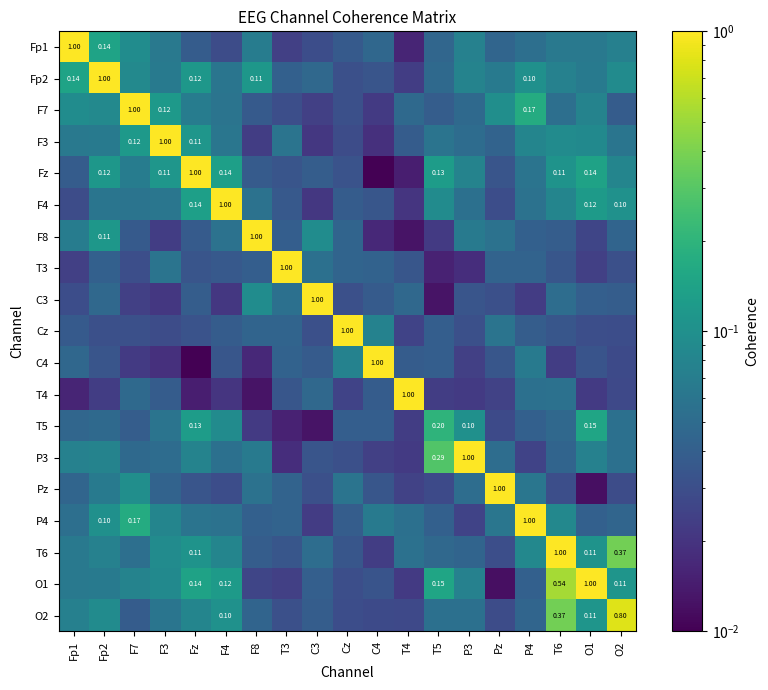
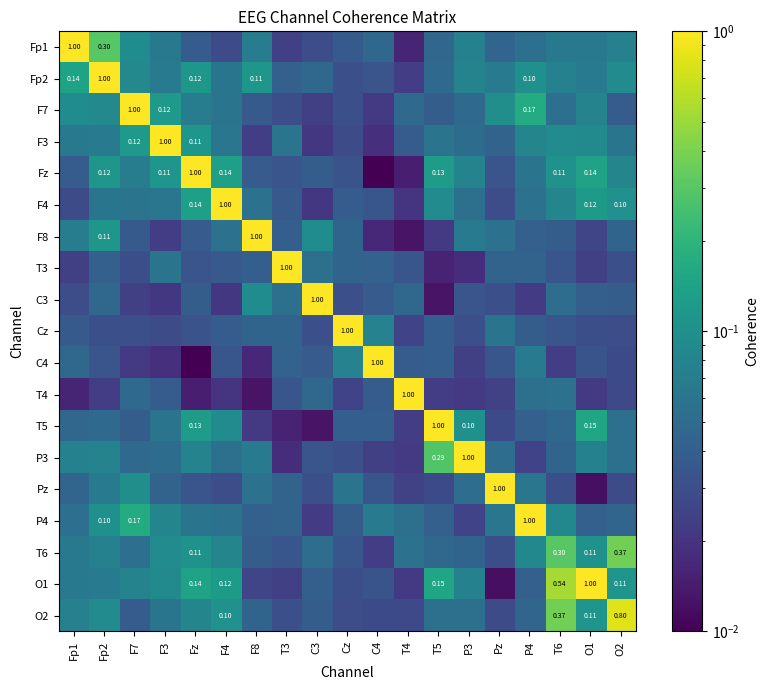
  {
    "Fp1": {
      "Fp1": 1.00,
-     "Fp2": 0.14
+     "Fp2": 0.30
    },
    "Fp2": {
      "Fp1": 0.14,
      "Fp2": 1.00,
      "Fz": 0.12,
      "F8": 0.11,
      "P4": 0.10
    },
    "F7": {
      "F7": 1.00,
      "F3": 0.12,
      "P4": 0.17
    },
    "F3": {
      "F7": 0.12,
      "F3": 1.00,
      "Fz": 0.11
    },
    "Fz": {
      "Fp2": 0.12,
      "F3": 0.11,
      "Fz": 1.00,
      "F4": 0.14,
      "T5": 0.13,
      "T6": 0.11,
      "O1": 0.14
    },
    "F4": {
      "Fz": 0.14,
      "F4": 1.00,
      "O1": 0.12,
      "O2": 0.10
    },
    "F8": {
      "Fp2": 0.11,
      "F8": 1.00
    },
    "T3": {
      "T3": 1.00
    },
    "C3": {
      "C3": 1.00
    },
    "Cz": {
      "Cz": 1.00
    },
    "C4": {
      "C4": 1.00
    },
    "T4": {
      "T4": 1.00
    },
    "T5": {
      "Fz": 0.13,
-     "T5": 0.20,
+     "T5": 1.00,
      "P3": 0.10,
      "O1": 0.15
    },
    "P3": {
      "T5": 0.29,
      "P3": 1.00
    },
    "Pz": {
      "Pz": 1.00
    },
    "P4": {
      "Fp2": 0.10,
      "F7": 0.17,
      "P4": 1.00
    },
    "T6": {
      "Fz": 0.11,
-     "T6": 1.00,
+     "T6": 0.30,
      "O1": 0.11,
      "O2": 0.37
    },
    "O1": {
      "Fz": 0.14,
      "F4": 0.12,
      "T5": 0.15,
      "T6": 0.54,
      "O1": 1.00,
      "O2": 0.11
    },
    "O2": {
      "F4": 0.10,
      "T6": 0.37,
      "O1": 0.11,
      "O2": 0.80
    }
  }
